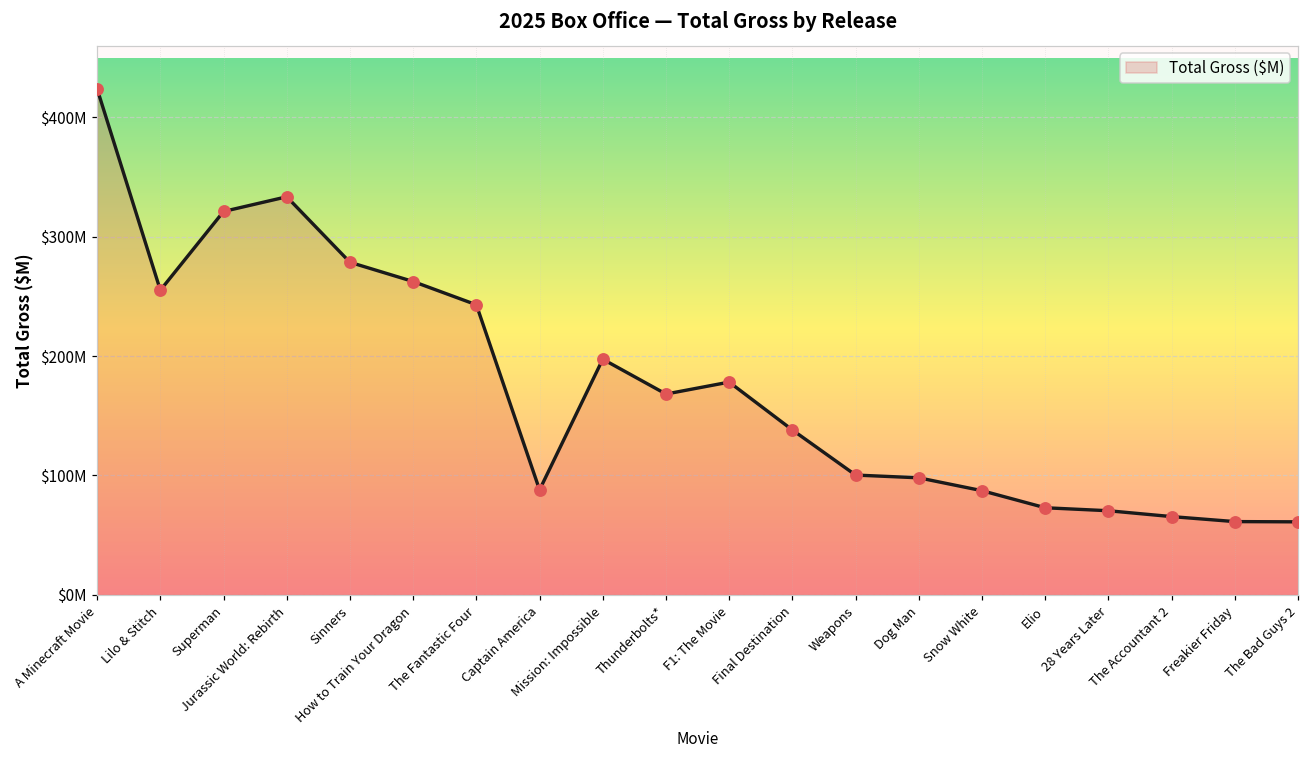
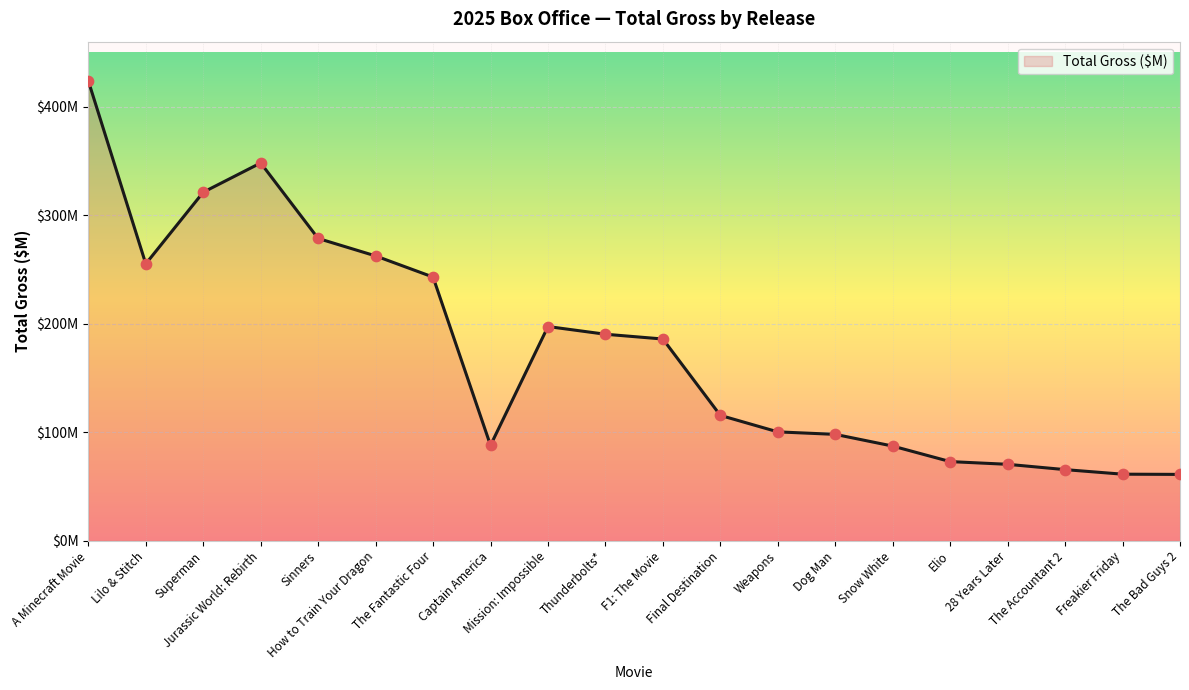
  {
    "A Minecraft Movie": "$424000000",
    "Lilo & Stitch": "$255000000",
    "Superman": "$321000000",
-   "Jurassic World: Rebirth": "$334000000",
+   "Jurassic World: Rebirth": "$348000000",
    "Sinners": "$279000000",
    "How to Train Your Dragon": "$263000000",
    "The Fantastic Four": "$243000000",
    "Captain America": "$88000000",
    "Mission: Impossible": "$197000000",
-   "Thunderbolts*": "$168000000",
-   "F1: The Movie": "$178000000",
-   "Final Destination": "$138000000",
+   "Thunderbolts*": "$190000000",
+   "F1: The Movie": "$186000000",
+   "Final Destination": "$116000000",
    "Weapons": "$100000000",
    "Dog Man": "$98000000",
    "Snow White": "$87000000",
    "Elio": "$73000000",
    "28 Years Later": "$70000000",
    "The Accountant 2": "$66000000",
    "Freakier Friday": "$61000000",
    "The Bad Guys 2": "$61000000"
  }
